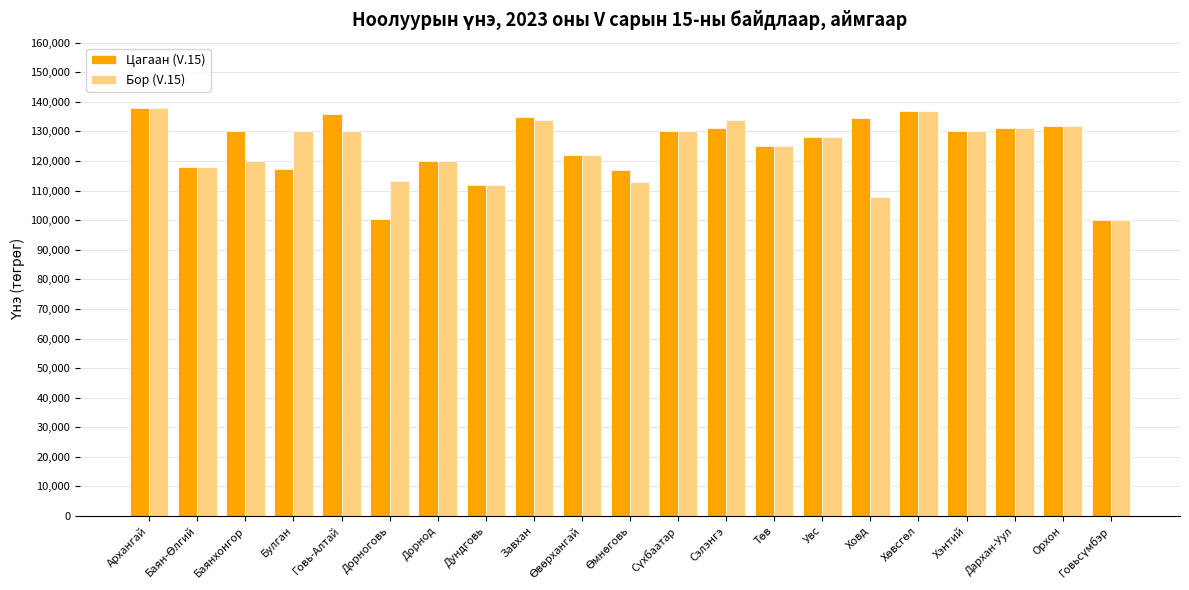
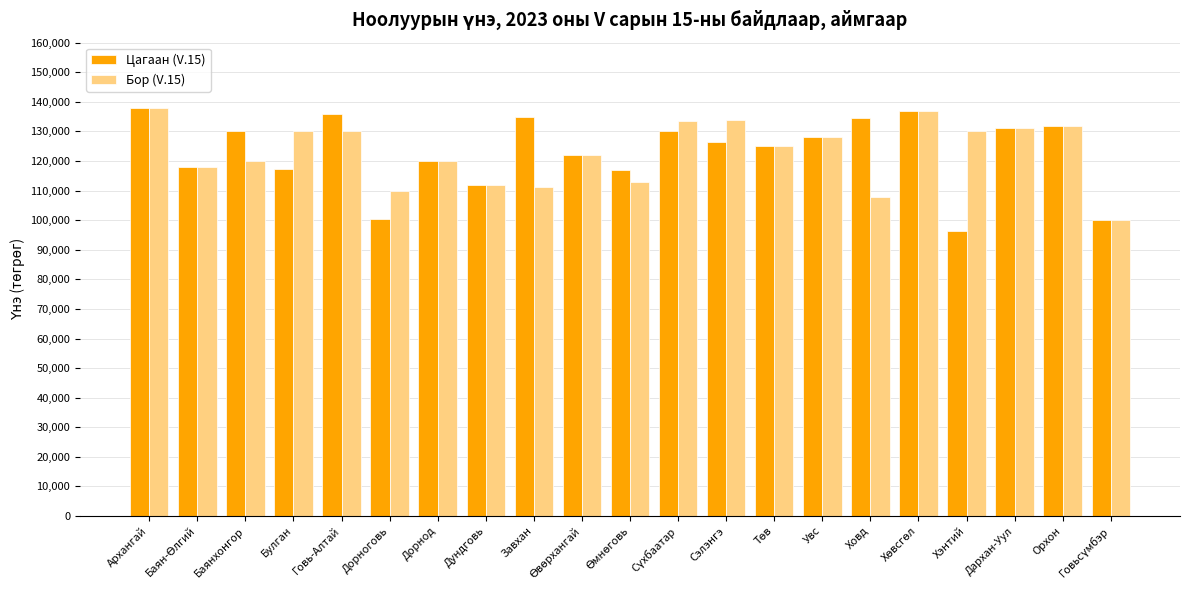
  {
    "Цагаан (V.15)": {
      "Архангай": "138,000",
      "Баян-Өлгий": "118,000",
      "Баянхонгор": "130,000",
      "Булган": "117,000",
      "Говь-Алтай": "136,000",
      "Дорноговь": "100,000",
      "Дорнод": "120,000",
      "Дундговь": "112,000",
      "Завхан": "135,000",
      "Өвөрхангай": "122,000",
      "Өмнөговь": "117,000",
      "Сүхбаатар": "130,000",
-     "Сэлэнгэ": "131,000",
+     "Сэлэнгэ": "127,000",
      "Төв": "125,000",
      "Увс": "128,000",
      "Ховд": "135,000",
      "Хөвсгөл": "137,000",
-     "Хэнтий": "130,000",
+     "Хэнтий": "96,000",
      "Дархан-Уул": "131,000",
      "Орхон": "132,000",
      "Говьсүмбэр": "100,000"
    },
    "Бор (V.15)": {
      "Архангай": "138,000",
      "Баян-Өлгий": "118,000",
      "Баянхонгор": "120,000",
      "Булган": "130,000",
      "Говь-Алтай": "130,000",
-     "Дорноговь": "113,000",
+     "Дорноговь": "110,000",
      "Дорнод": "120,000",
      "Дундговь": "112,000",
-     "Завхан": "134,000",
+     "Завхан": "111,000",
      "Өвөрхангай": "122,000",
      "Өмнөговь": "113,000",
-     "Сүхбаатар": "130,000",
+     "Сүхбаатар": "134,000",
      "Сэлэнгэ": "134,000",
      "Төв": "125,000",
      "Увс": "128,000",
      "Ховд": "108,000",
      "Хөвсгөл": "137,000",
      "Хэнтий": "130,000",
      "Дархан-Уул": "131,000",
      "Орхон": "132,000",
      "Говьсүмбэр": "100,000"
    }
  }
